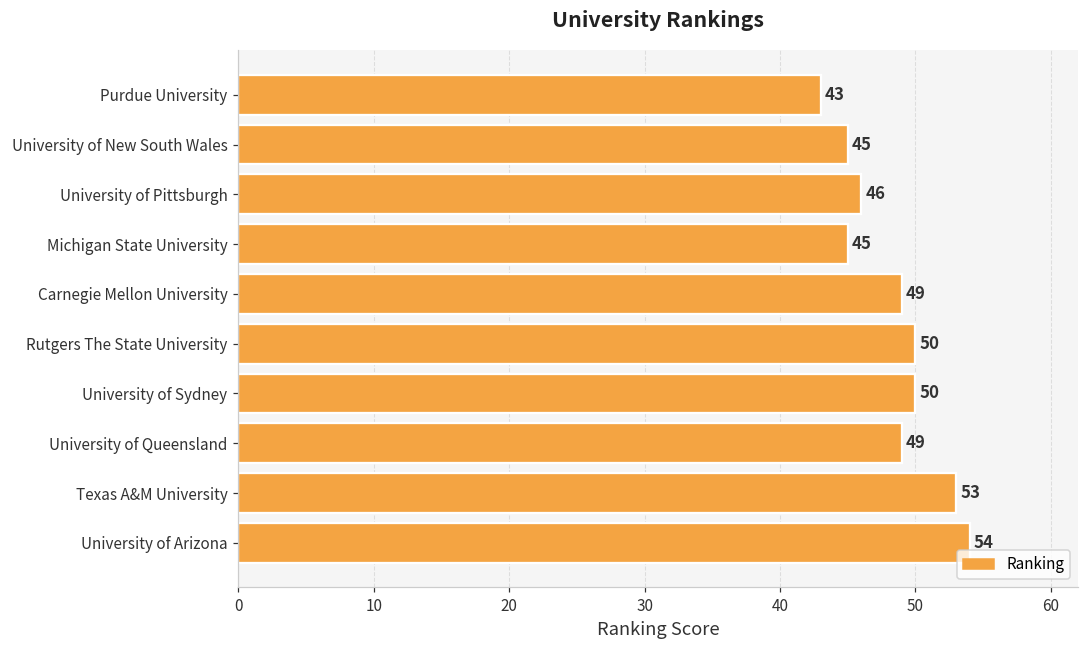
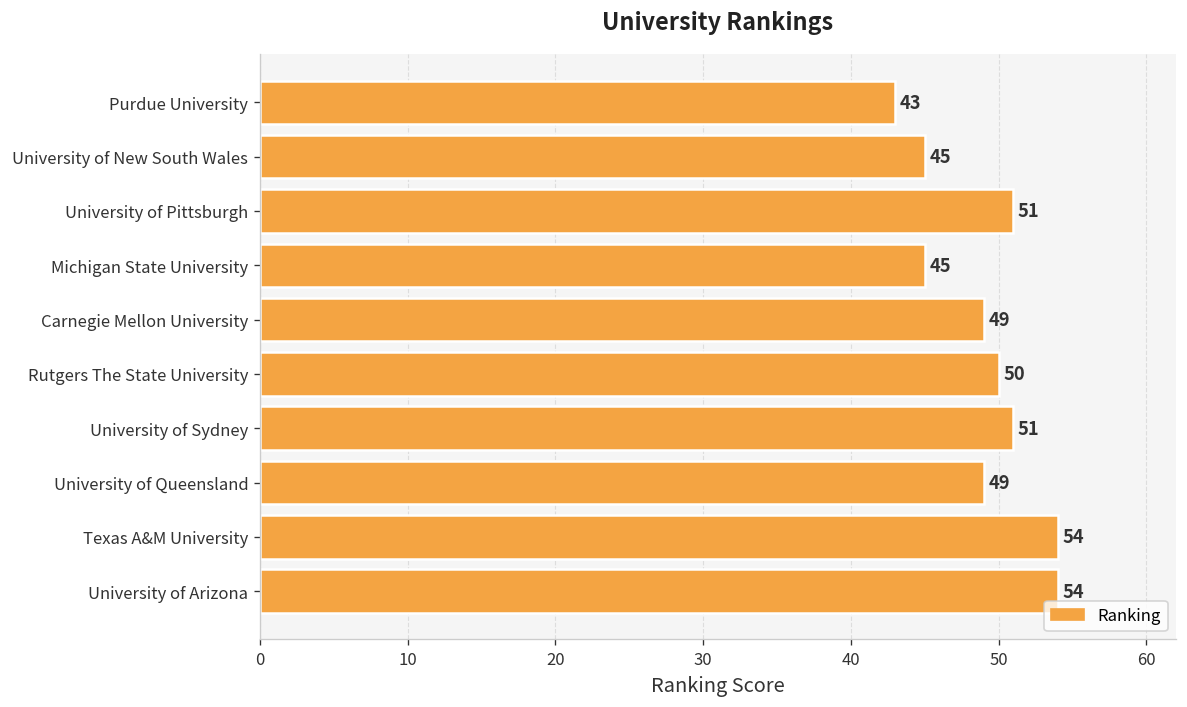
  {
    "Purdue University": 43,
    "University of New South Wales": 45,
-   "University of Pittsburgh": 46,
+   "University of Pittsburgh": 51,
    "Michigan State University": 45,
    "Carnegie Mellon University": 49,
    "Rutgers The State University": 50,
-   "University of Sydney": 50,
+   "University of Sydney": 51,
    "University of Queensland": 49,
-   "Texas A&M University": 53,
+   "Texas A&M University": 54,
    "University of Arizona": 54
  }
